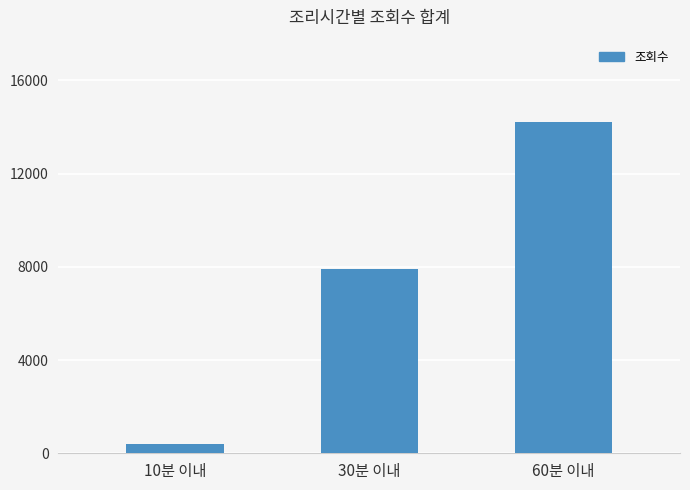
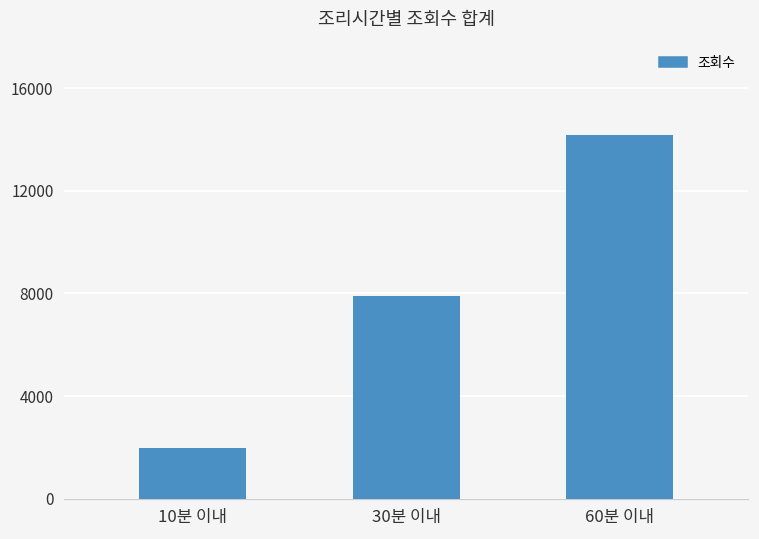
  {
-   "10분 이내": 400,
+   "10분 이내": 2000,
    "30분 이내": 7900,
    "60분 이내": 14200
  }
